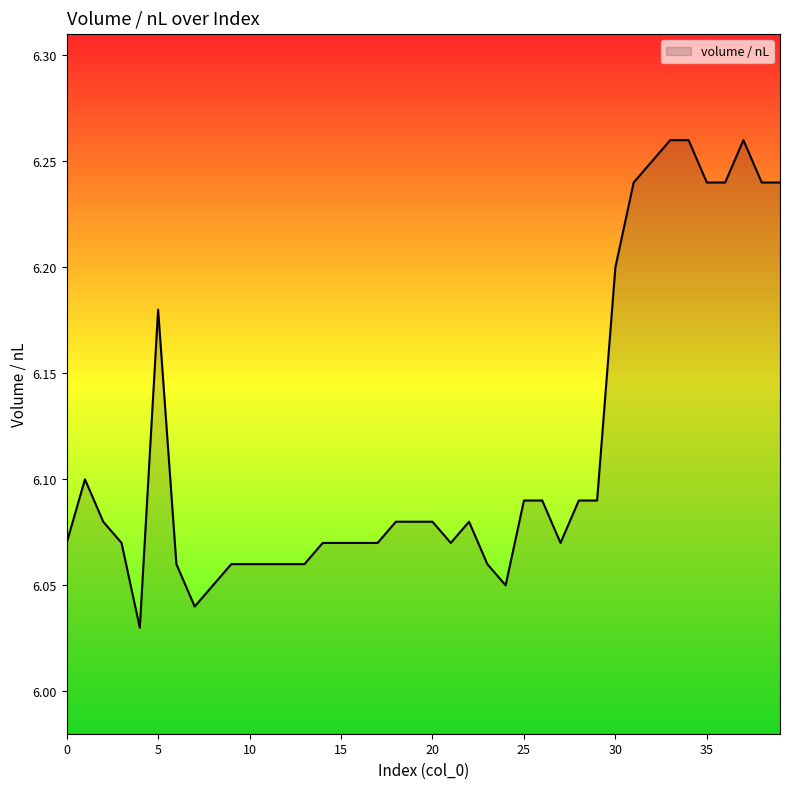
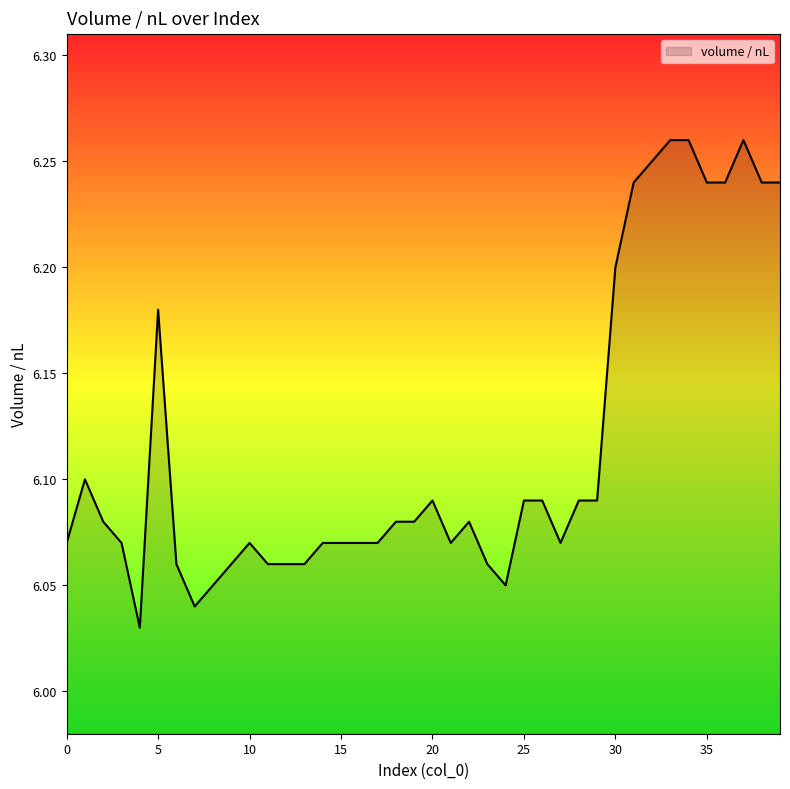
  {
    "0": 6.07,
    "5": 6.18,
-   "10": 6.06,
+   "10": 6.07,
    "15": 6.07,
-   "20": 6.08,
+   "20": 6.09,
    "25": 6.09,
    "30": 6.20,
    "35": 6.24
  }
